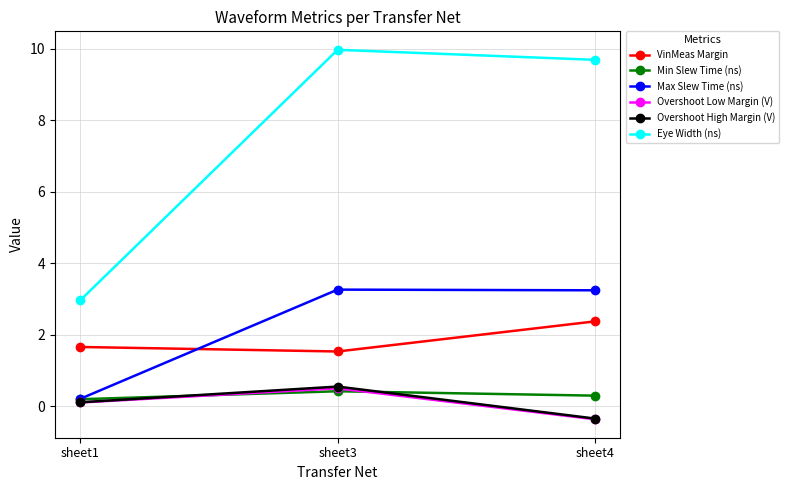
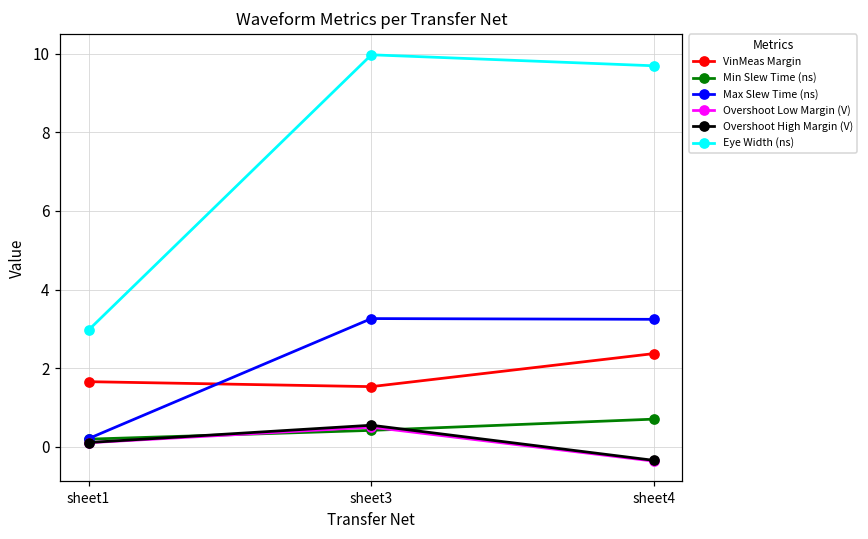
  {
    "VinMeas Margin": {
      "sheet1": 1.7,
      "sheet3": 1.5,
      "sheet4": 2.4
    },
    "Min Slew Time (ns)": {
      "sheet3": 0.4,
-     "sheet4": 0.3
+     "sheet4": 0.7
    },
    "Max Slew Time (ns)": {
      "sheet3": 3.3,
      "sheet4": 3.2
    },
    "Eye Width (ns)": {
      "sheet1": 3.0,
      "sheet3": 10.0,
      "sheet4": 9.7
    }
  }
